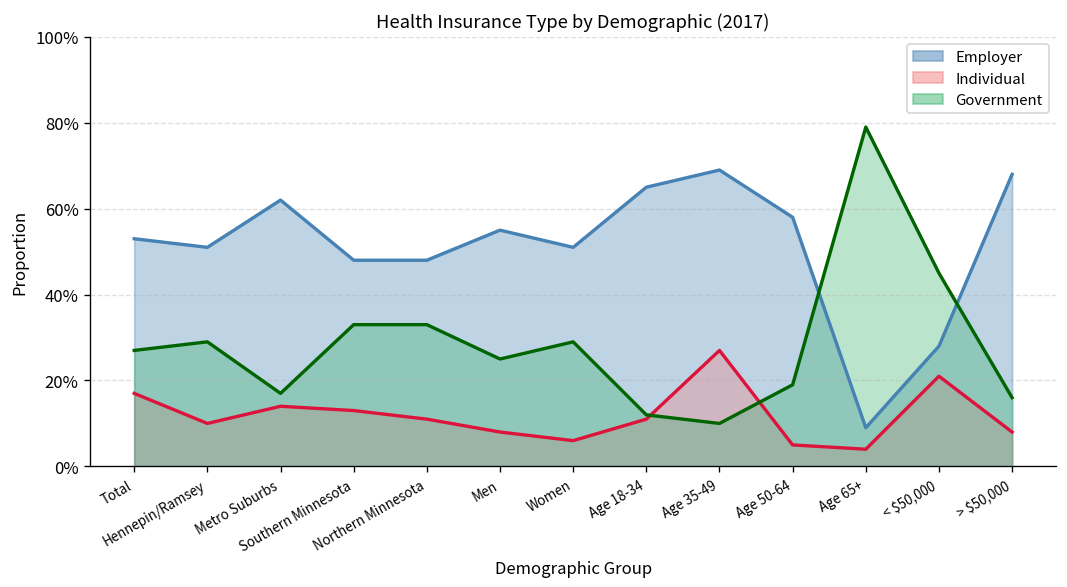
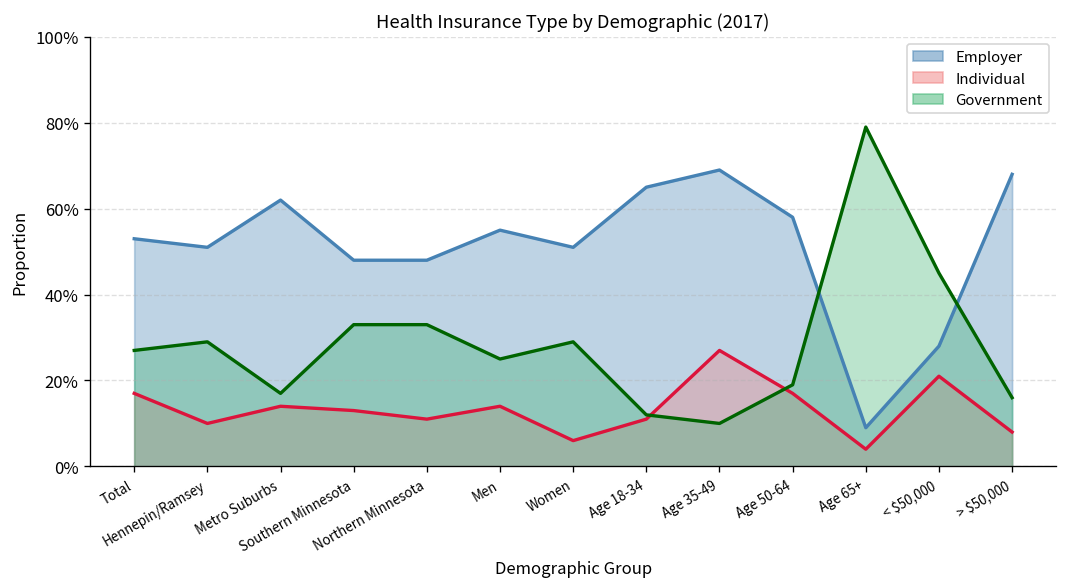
  {
    "Individual": {
      "Total": "17%",
      "Hennepin/Ramsey": "10%",
      "Metro Suburbs": "14%",
      "Southern Minnesota": "13%",
      "Northern Minnesota": "11%",
-     "Men": "8%",
+     "Men": "14%",
      "Women": "6%",
      "Age 18-34": "11%",
      "Age 35-49": "27%",
-     "Age 50-64": "5%",
+     "Age 50-64": "17%",
      "Age 65+": "4%",
      "< $50,000": "21%",
      "> $50,000": "8%"
    }
  }
